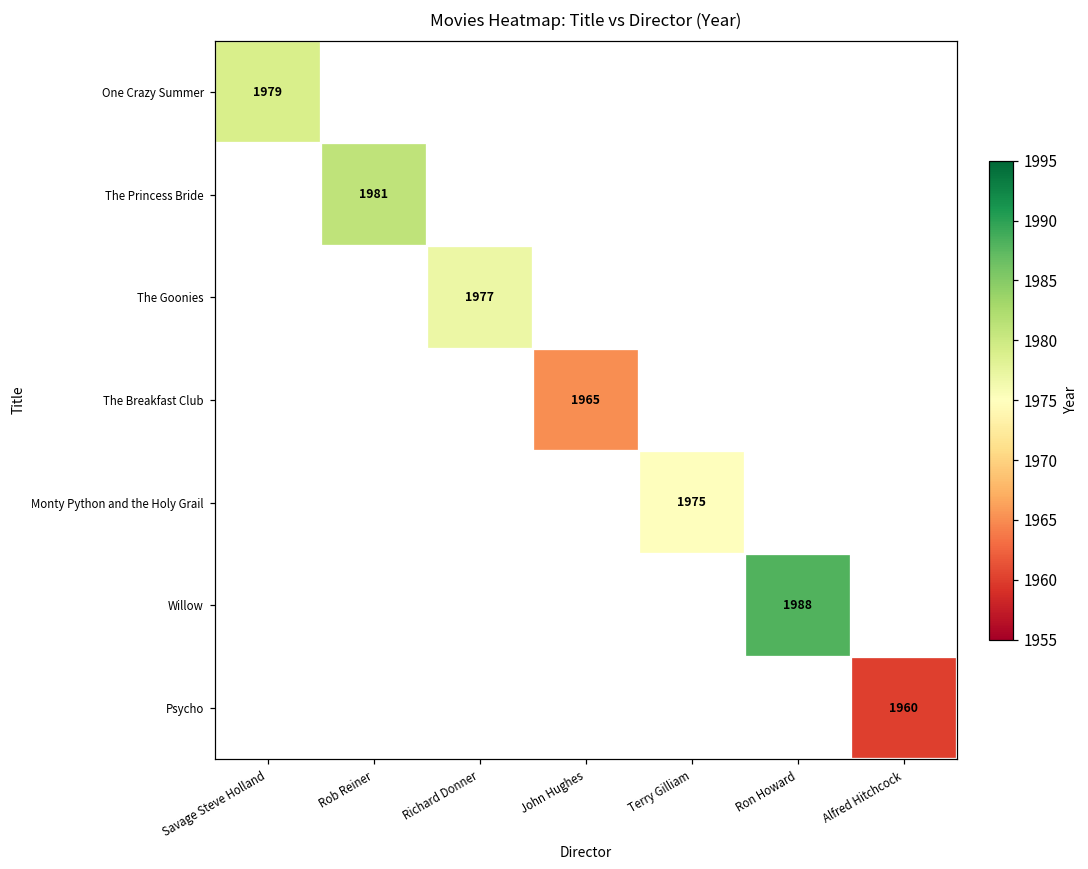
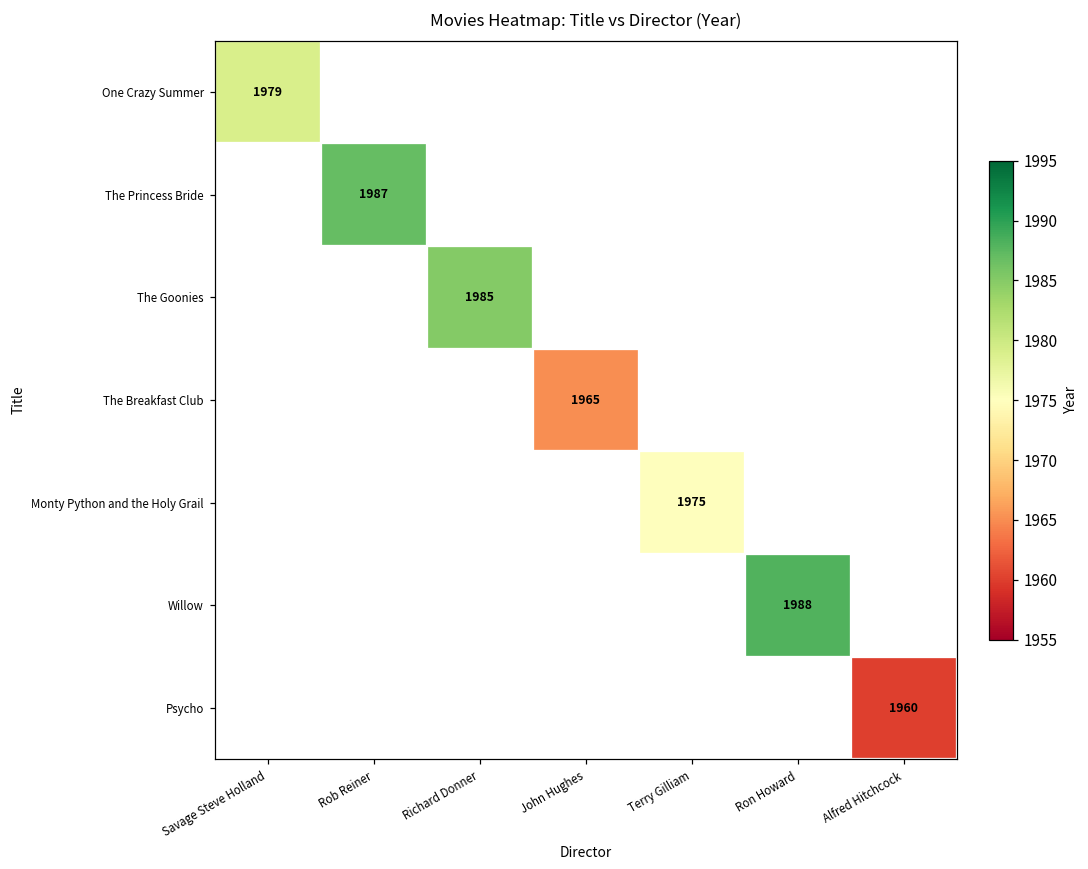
  {
    "One Crazy Summer": {
      "Savage Steve Holland": 1979
    },
    "The Princess Bride": {
-     "Rob Reiner": 1981
+     "Rob Reiner": 1987
    },
    "The Goonies": {
-     "Richard Donner": 1977
+     "Richard Donner": 1985
    },
    "The Breakfast Club": {
      "John Hughes": 1965
    },
    "Monty Python and the Holy Grail": {
      "Terry Gilliam": 1975
    },
    "Willow": {
      "Ron Howard": 1988
    },
    "Psycho": {
      "Alfred Hitchcock": 1960
    }
  }
